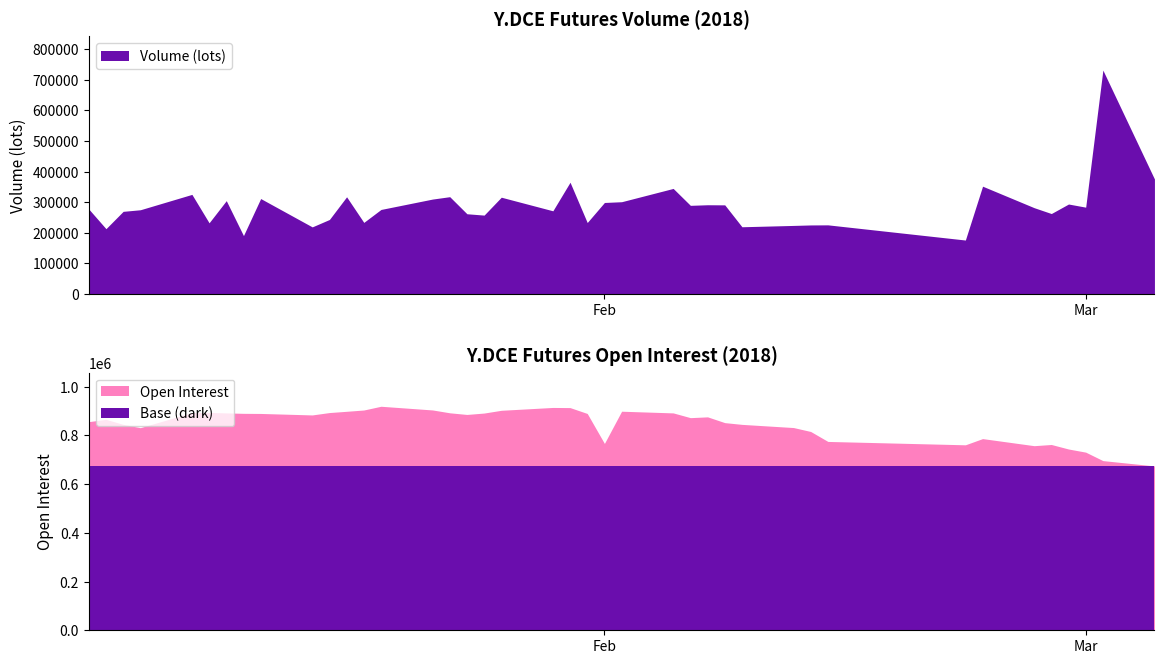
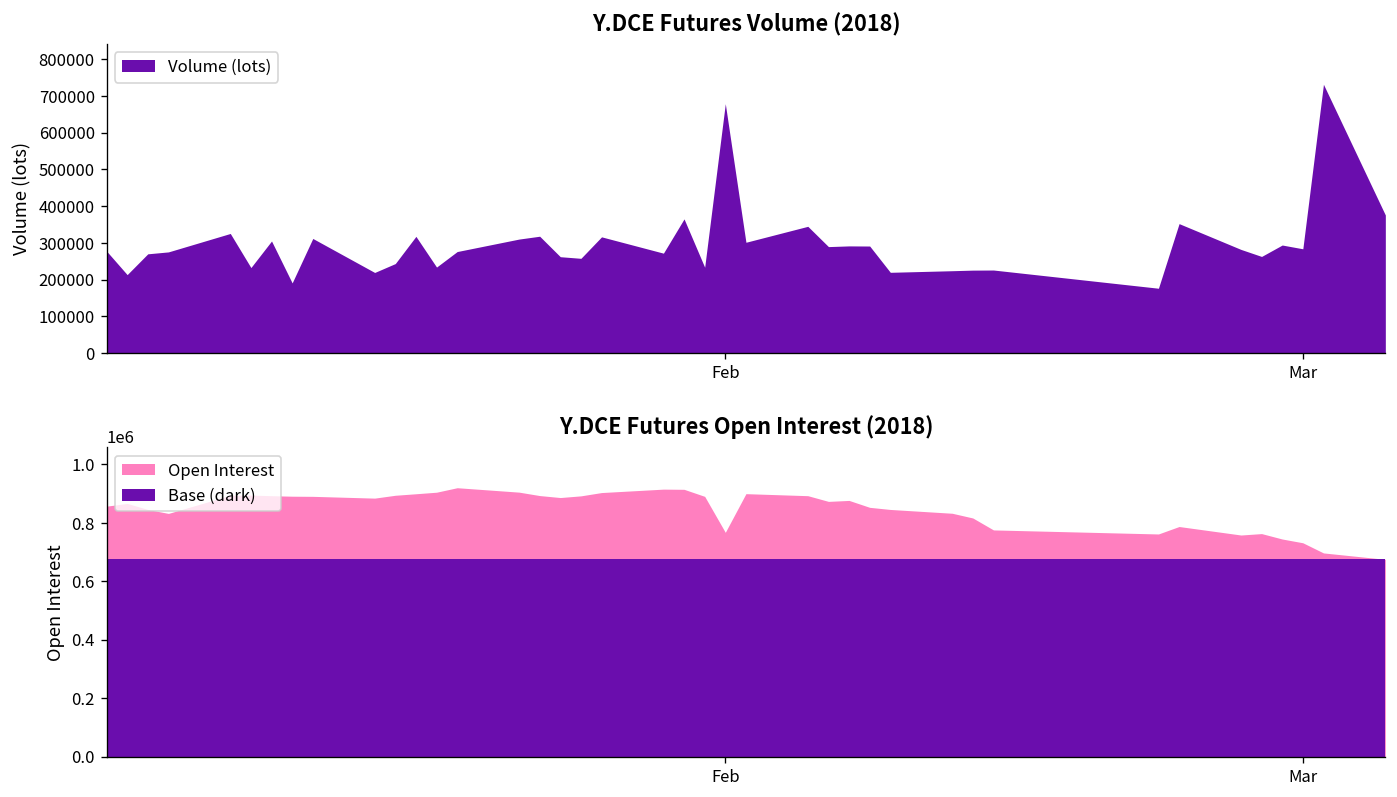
  {
    "Y.DCE Futures Volume (2018)": {
-     "Feb": 300000,
+     "Feb": 680000,
      "Mar": 280000
    }
  }
